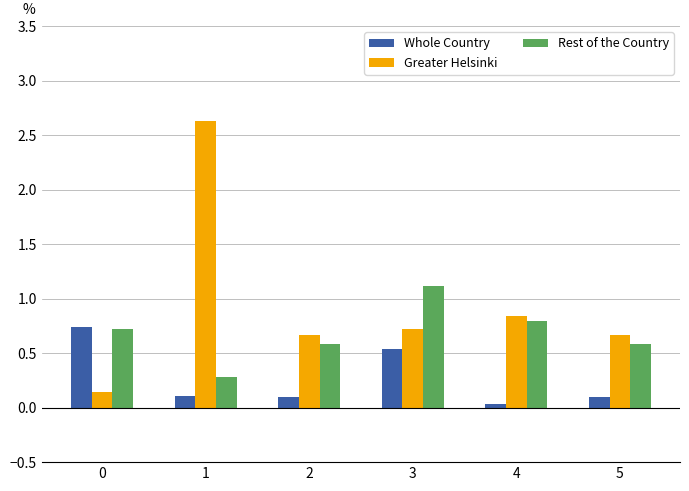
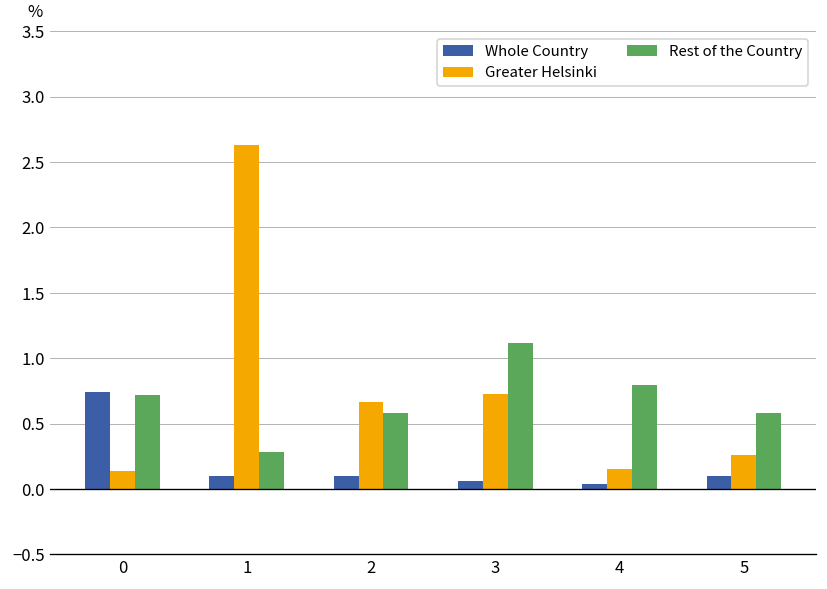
  {
    "Whole Country": {
      "0": 0.74,
      "1": 0.10,
      "2": 0.10,
-     "3": 0.54,
+     "3": 0.06,
      "4": 0.04,
      "5": 0.10
    },
    "Greater Helsinki": {
      "0": 0.14,
      "1": 2.63,
      "2": 0.67,
      "3": 0.73,
-     "4": 0.84,
-     "5": 0.67
+     "4": 0.15,
+     "5": 0.26
    },
    "Rest of the Country": {
      "0": 0.72,
      "1": 0.28,
      "2": 0.58,
      "3": 1.12,
      "4": 0.80,
      "5": 0.58
    }
  }
